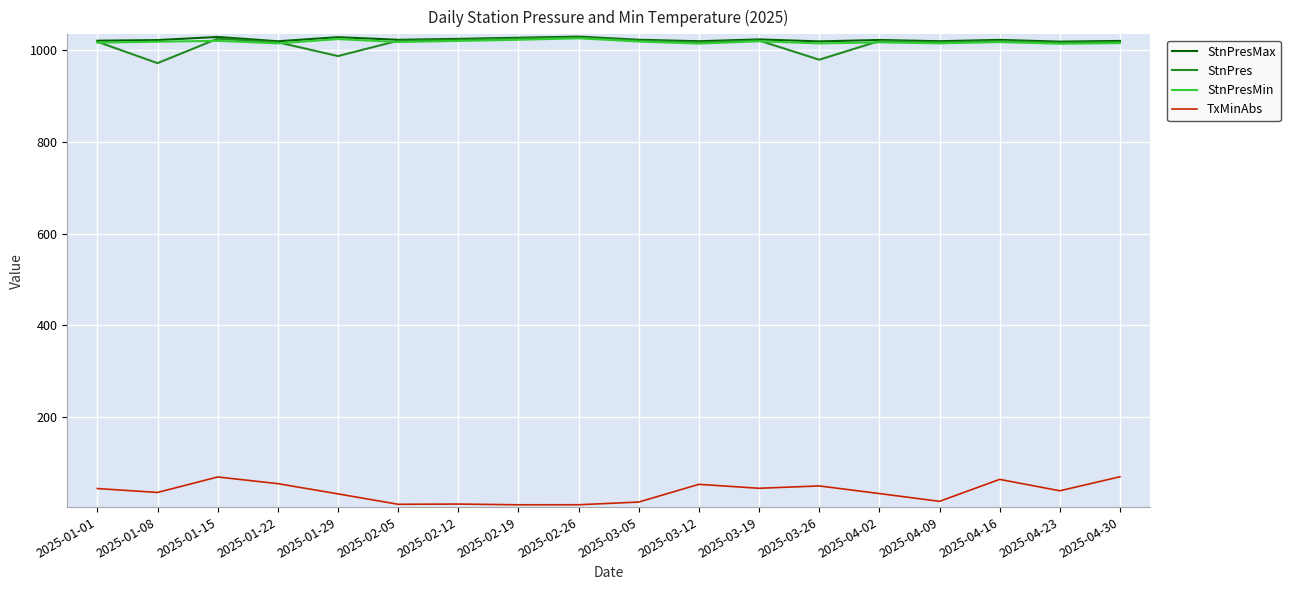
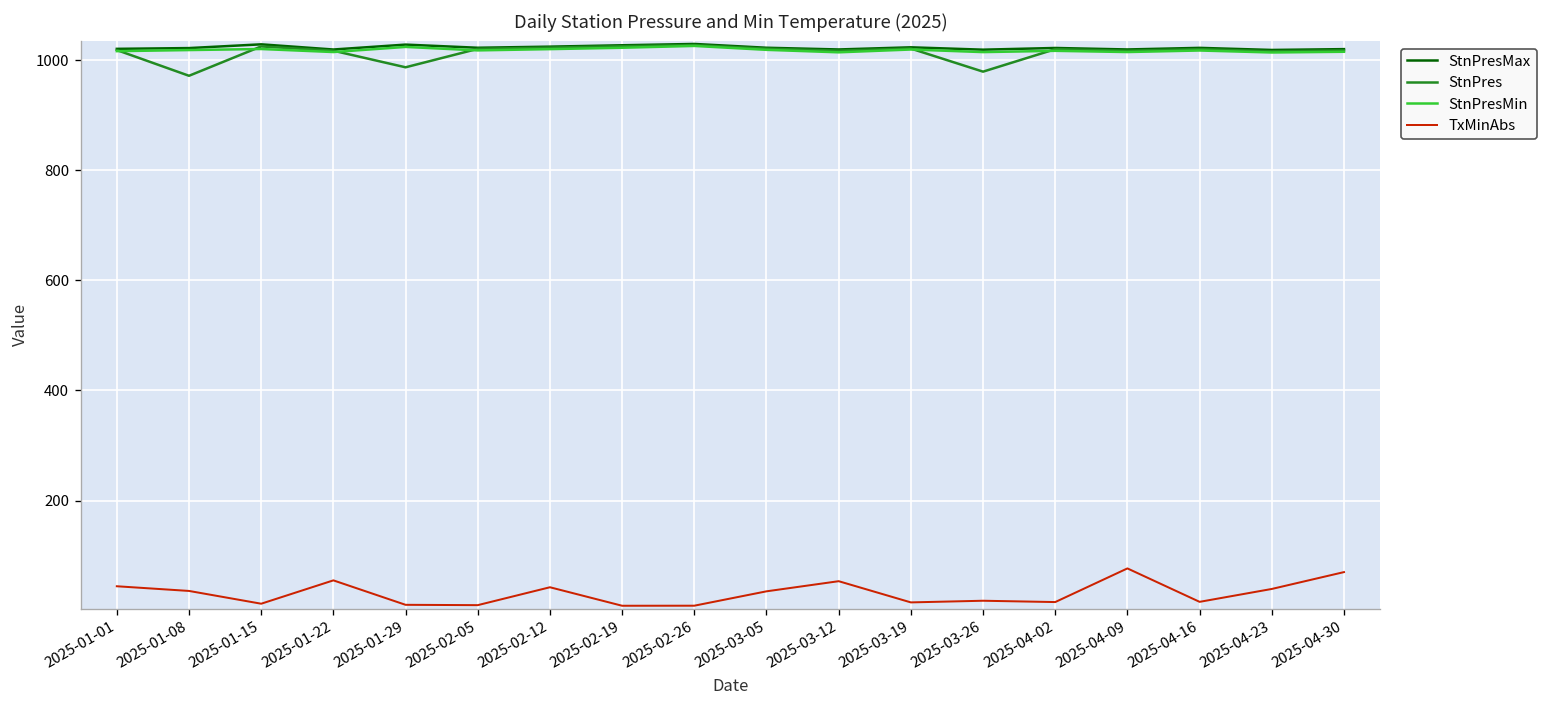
  {
    "StnPres": {
      "2025-01-08": 970,
      "2025-01-29": 990,
      "2025-03-26": 980
    },
    "TxMinAbs": {
      "2025-01-01": 40,
      "2025-01-08": 40,
-     "2025-01-15": 70,
+     "2025-01-15": 10,
      "2025-01-22": 60,
-     "2025-01-29": 30,
+     "2025-01-29": 10,
      "2025-02-05": 10,
-     "2025-02-12": 10,
+     "2025-02-12": 40,
      "2025-02-19": 10,
      "2025-02-26": 10,
-     "2025-03-05": 20,
+     "2025-03-05": 40,
      "2025-03-12": 50,
-     "2025-03-19": 50,
-     "2025-03-26": 50,
-     "2025-04-02": 30,
-     "2025-04-09": 20,
-     "2025-04-16": 60,
+     "2025-03-19": 20,
+     "2025-03-26": 20,
+     "2025-04-02": 20,
+     "2025-04-09": 80,
+     "2025-04-16": 20,
      "2025-04-23": 40,
      "2025-04-30": 70
    }
  }
